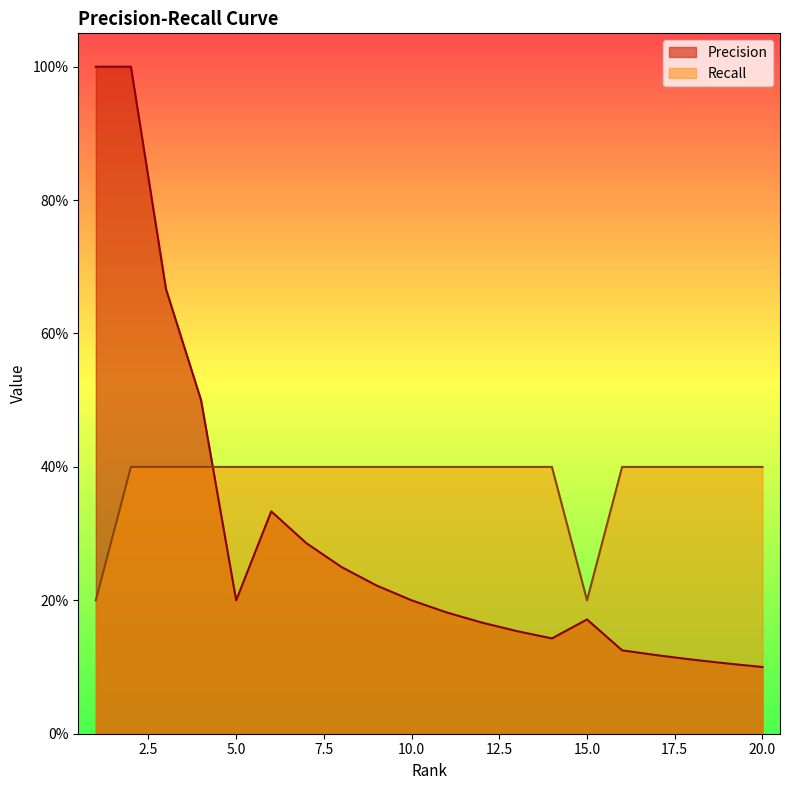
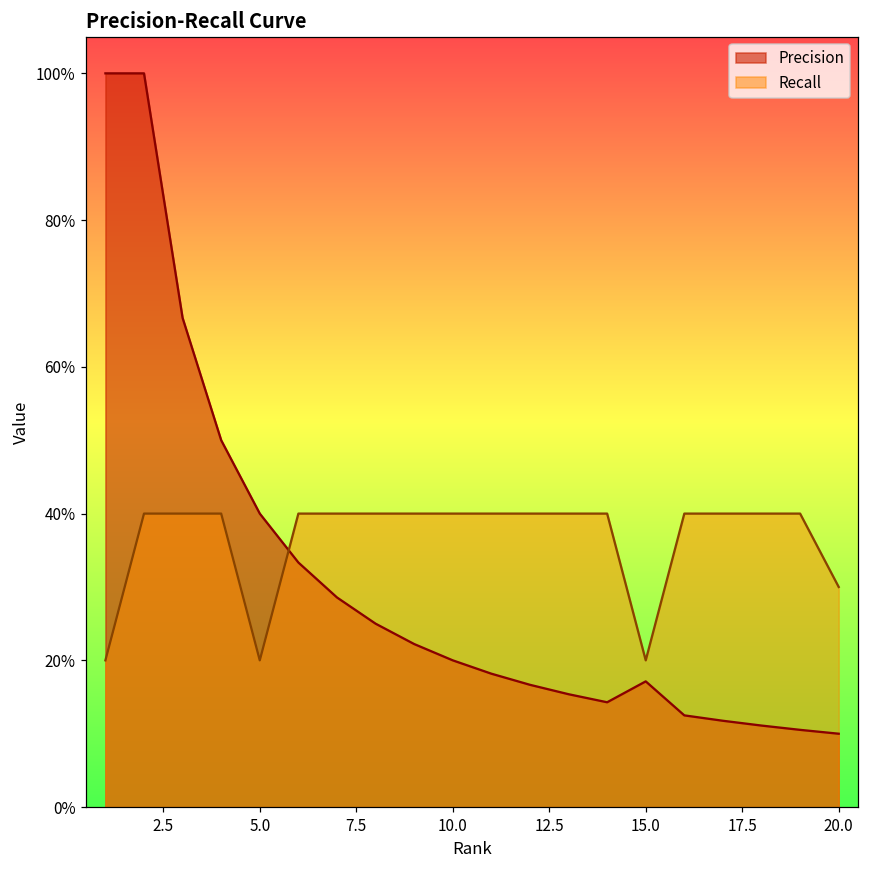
  {
    "Precision": {
-     "5.0": "20%",
+     "5.0": "40%",
      "10.0": "20%",
      "15.0": "17%",
      "20.0": "10%"
    },
    "Recall": {
-     "5.0": "40%",
+     "5.0": "20%",
      "10.0": "40%",
      "15.0": "20%",
-     "20.0": "40%"
+     "20.0": "30%"
    }
  }
